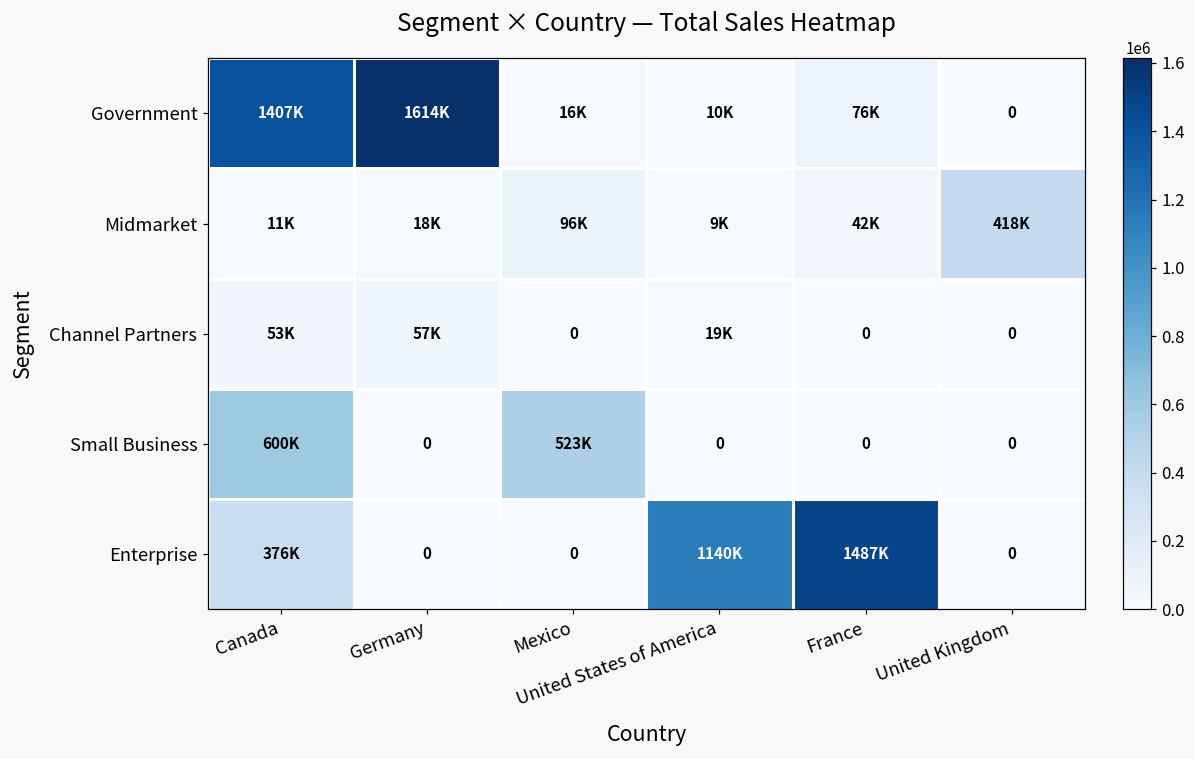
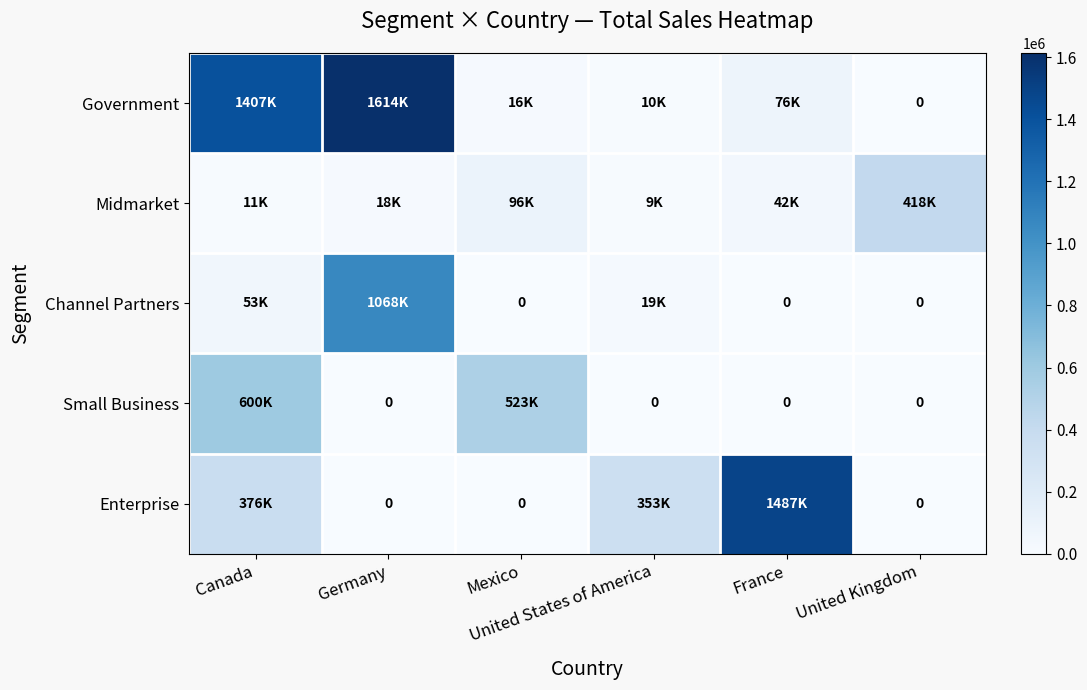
  {
    "Government": {
      "Canada": "1407K",
      "Germany": "1614K",
      "Mexico": "16K",
      "United States of America": "10K",
      "France": "76K",
      "United Kingdom": "0"
    },
    "Midmarket": {
      "Canada": "11K",
      "Germany": "18K",
      "Mexico": "96K",
      "United States of America": "9K",
      "France": "42K",
      "United Kingdom": "418K"
    },
    "Channel Partners": {
      "Canada": "53K",
-     "Germany": "57K",
+     "Germany": "1068K",
      "Mexico": "0",
      "United States of America": "19K",
      "France": "0",
      "United Kingdom": "0"
    },
    "Small Business": {
      "Canada": "600K",
      "Germany": "0",
      "Mexico": "523K",
      "United States of America": "0",
      "France": "0",
      "United Kingdom": "0"
    },
    "Enterprise": {
      "Canada": "376K",
      "Germany": "0",
      "Mexico": "0",
-     "United States of America": "1140K",
+     "United States of America": "353K",
      "France": "1487K",
      "United Kingdom": "0"
    }
  }
